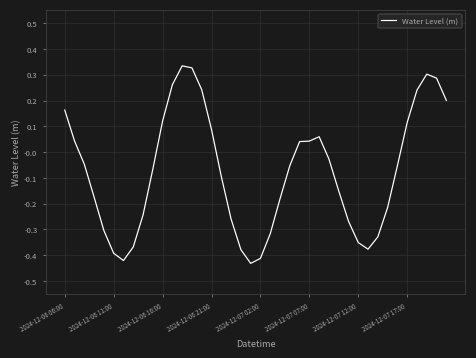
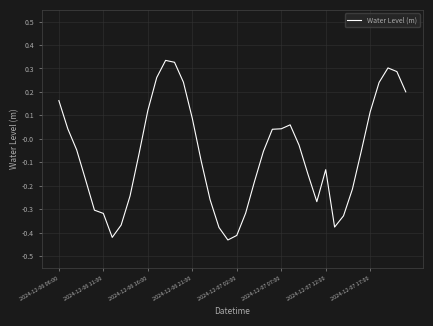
  {
    "2024-12-06 06:00": 0.16,
-   "2024-12-06 11:00": -0.39,
+   "2024-12-06 11:00": -0.32,
    "2024-12-06 16:00": 0.12,
    "2024-12-06 21:00": 0.09,
    "2024-12-07 02:00": -0.41,
    "2024-12-07 07:00": 0.04,
-   "2024-12-07 12:00": -0.35,
+   "2024-12-07 12:00": -0.13,
    "2024-12-07 17:00": 0.12
  }
